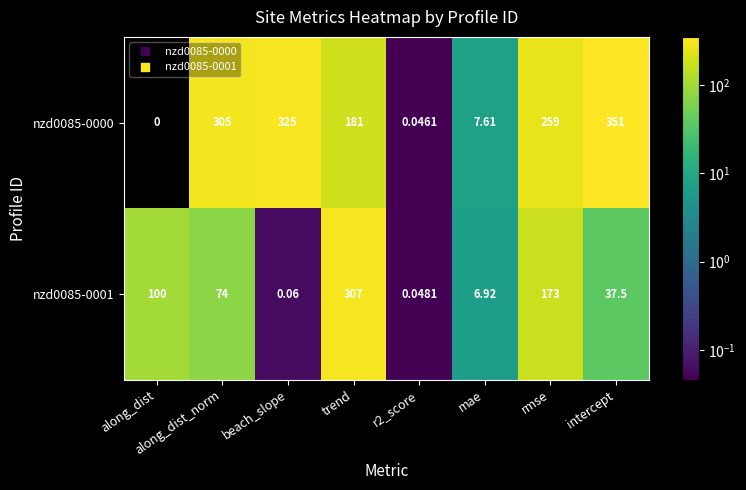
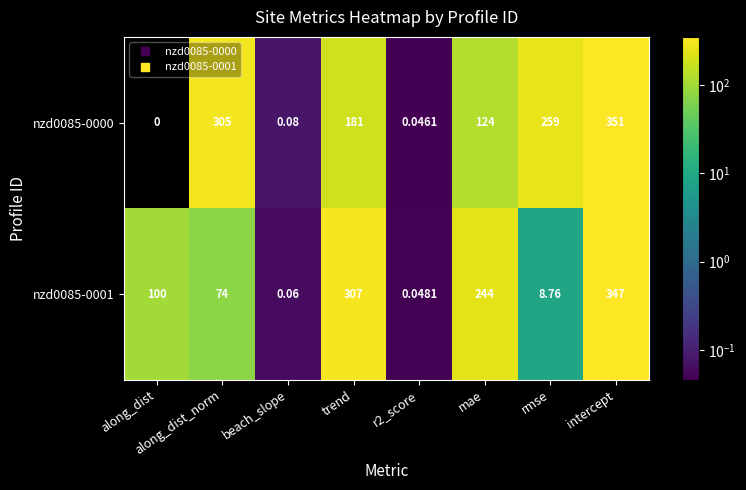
  {
    "nzd0085-0000": {
      "along_dist": 0,
      "along_dist_norm": 305,
-     "beach_slope": 325,
+     "beach_slope": 0.08,
      "trend": 181,
      "r2_score": 0.0461,
-     "mae": 7.61,
+     "mae": 124,
      "rmse": 259,
      "intercept": 351
    },
    "nzd0085-0001": {
      "along_dist": 100,
      "along_dist_norm": 74,
      "beach_slope": 0.06,
      "trend": 307,
      "r2_score": 0.0481,
-     "mae": 6.92,
-     "rmse": 173,
-     "intercept": 37.5
+     "mae": 244,
+     "rmse": 8.76,
+     "intercept": 347
    }
  }
